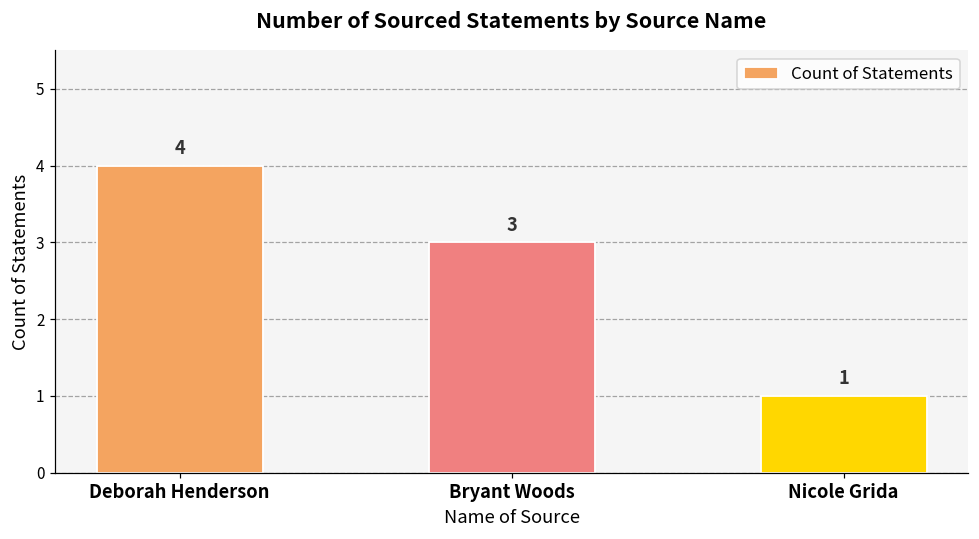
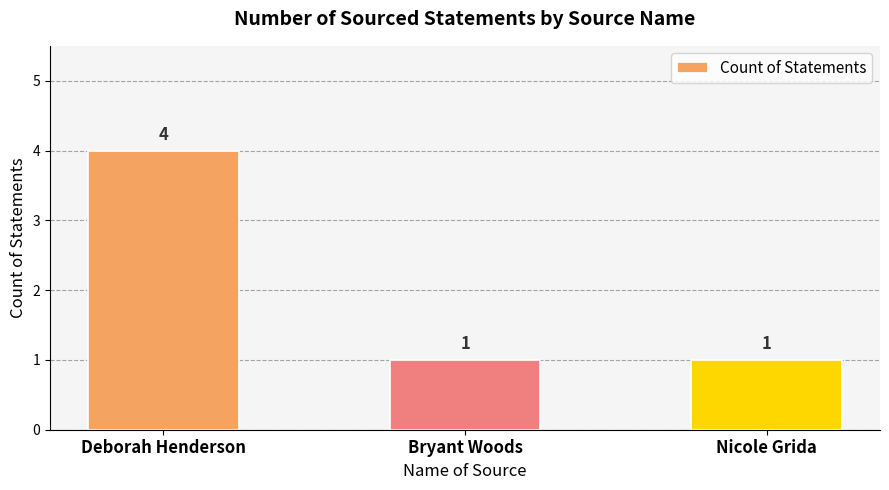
  {
    "Deborah Henderson": 4,
-   "Bryant Woods": 3,
+   "Bryant Woods": 1,
    "Nicole Grida": 1
  }
